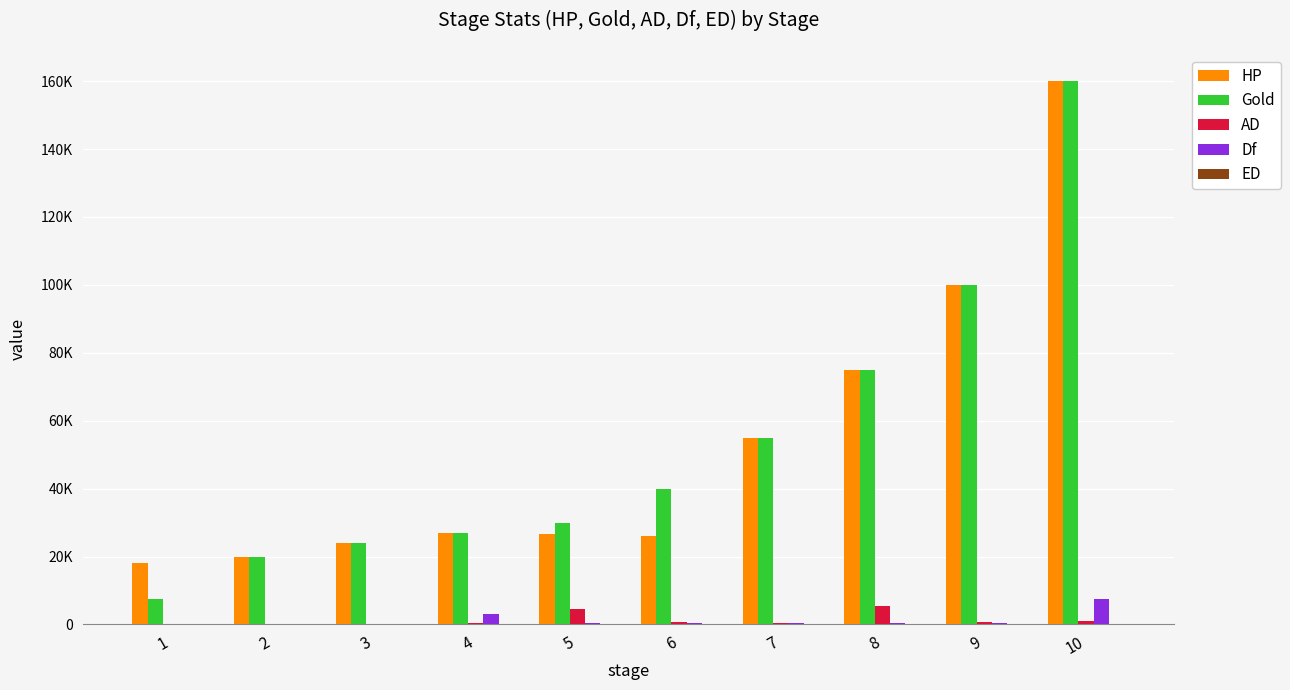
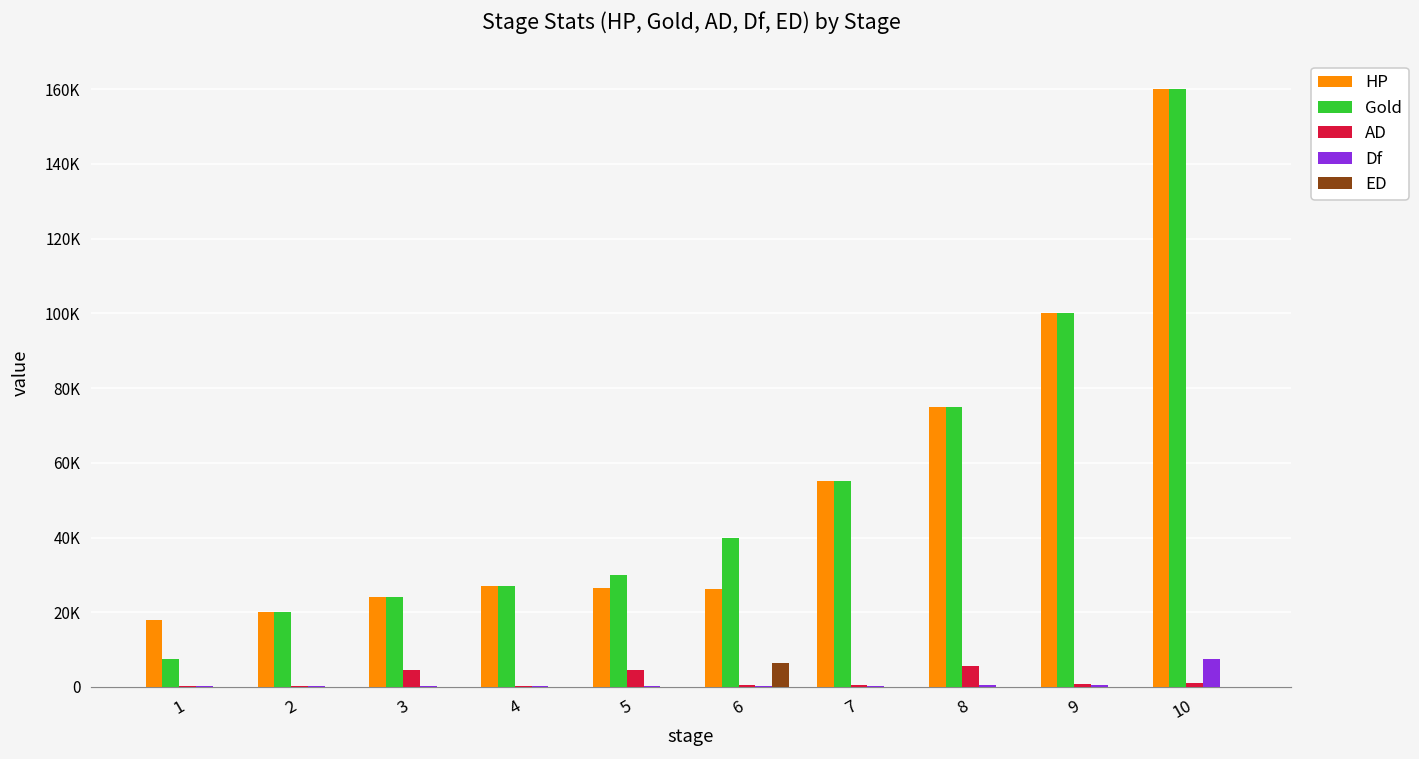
  {
    "HP": {
      "1": 18000,
      "2": 20000,
      "3": 24000,
      "4": 27000,
      "5": 27000,
      "6": 26000,
      "7": 55000,
      "8": 75000,
      "9": 100000,
      "10": 160000
    },
    "Gold": {
      "1": 8000,
      "2": 20000,
      "3": 24000,
      "4": 27000,
      "5": 30000,
      "6": 40000,
      "7": 55000,
      "8": 75000,
      "9": 100000,
      "10": 160000
    },
    "AD": {
-     "3": 0,
+     "3": 4000,
      "5": 5000,
      "8": 6000,
      "10": 1000
    },
    "Df": {
-     "4": 3000,
+     "4": 0,
      "10": 7000
    },
    "ED": {
      "1": 0,
      "2": 0,
      "3": 0,
      "4": 0,
      "5": 0,
-     "6": 0
+     "6": 6000
    }
  }
